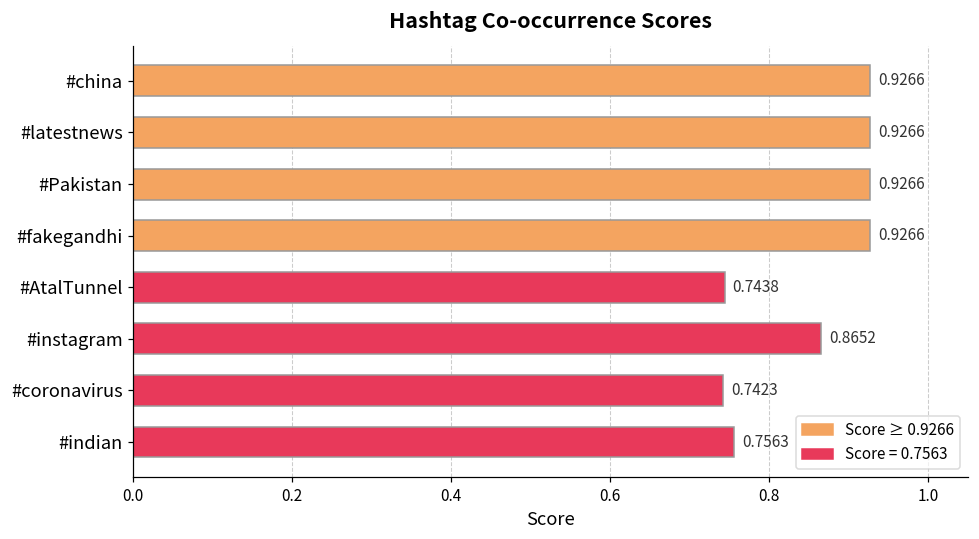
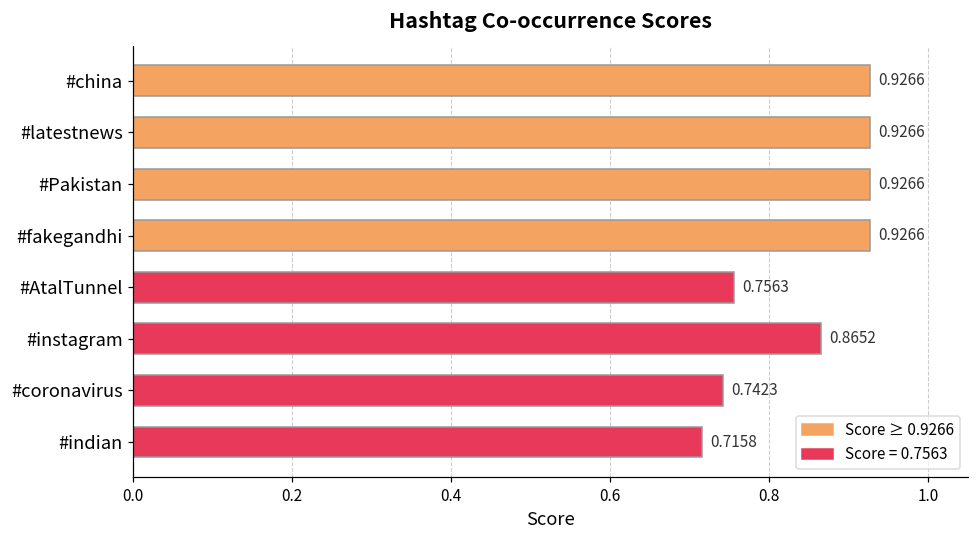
  {
    "#china": 0.9266,
    "#latestnews": 0.9266,
    "#Pakistan": 0.9266,
    "#fakegandhi": 0.9266,
-   "#AtalTunnel": 0.7438,
+   "#AtalTunnel": 0.7563,
    "#instagram": 0.8652,
    "#coronavirus": 0.7423,
-   "#indian": 0.7563
+   "#indian": 0.7158
  }
